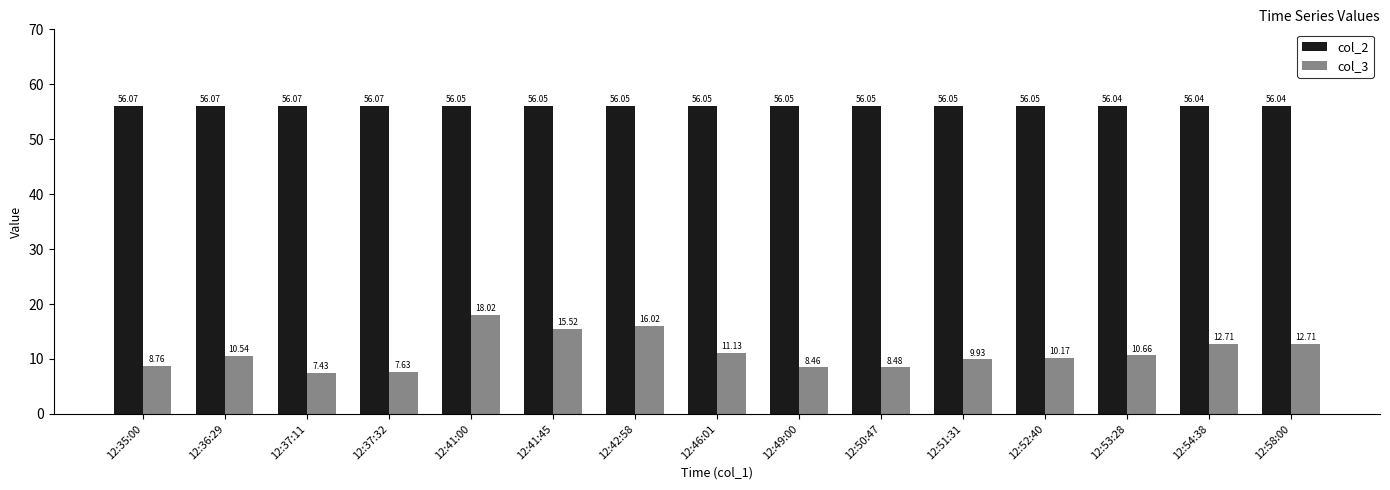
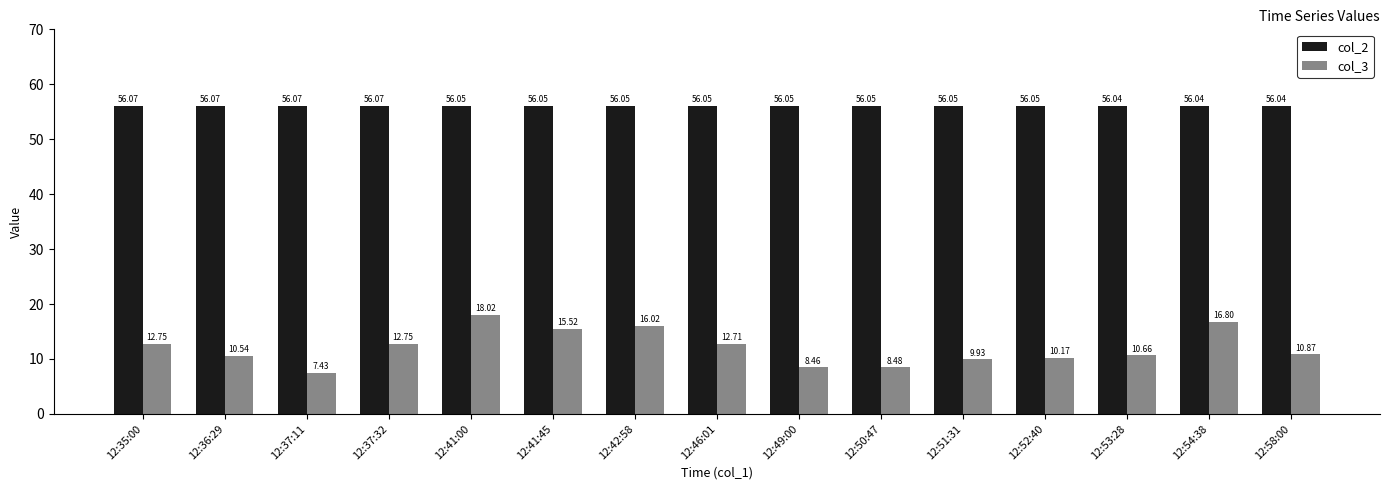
  {
    "col_2": {
      "12:35:00": 56.07,
      "12:36:29": 56.07,
      "12:37:11": 56.07,
      "12:37:32": 56.07,
      "12:41:00": 56.05,
      "12:41:45": 56.05,
      "12:42:58": 56.05,
      "12:46:01": 56.05,
      "12:49:00": 56.05,
      "12:50:47": 56.05,
      "12:51:31": 56.05,
      "12:52:40": 56.05,
      "12:53:28": 56.04,
      "12:54:38": 56.04,
      "12:58:00": 56.04
    },
    "col_3": {
-     "12:35:00": 8.76,
+     "12:35:00": 12.75,
      "12:36:29": 10.54,
      "12:37:11": 7.43,
-     "12:37:32": 7.63,
+     "12:37:32": 12.75,
      "12:41:00": 18.02,
      "12:41:45": 15.52,
      "12:42:58": 16.02,
-     "12:46:01": 11.13,
+     "12:46:01": 12.71,
      "12:49:00": 8.46,
      "12:50:47": 8.48,
      "12:51:31": 9.93,
      "12:52:40": 10.17,
      "12:53:28": 10.66,
-     "12:54:38": 12.71,
-     "12:58:00": 12.71
+     "12:54:38": 16.80,
+     "12:58:00": 10.87
    }
  }
